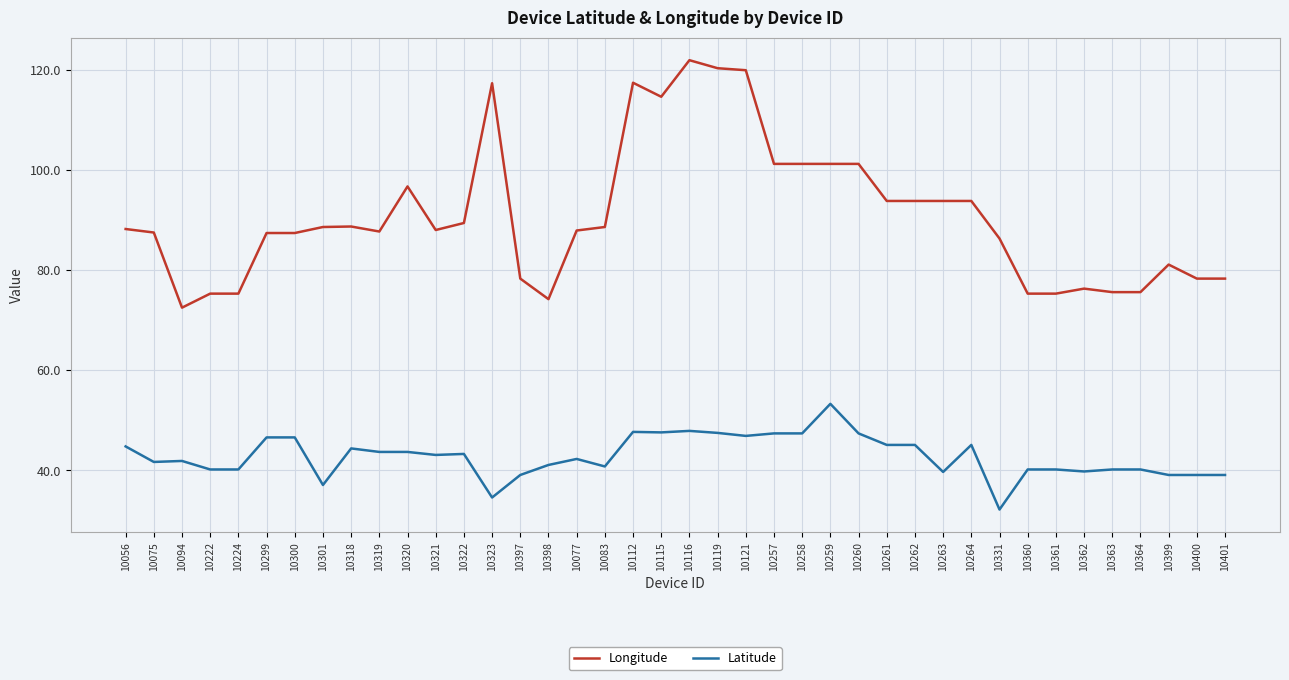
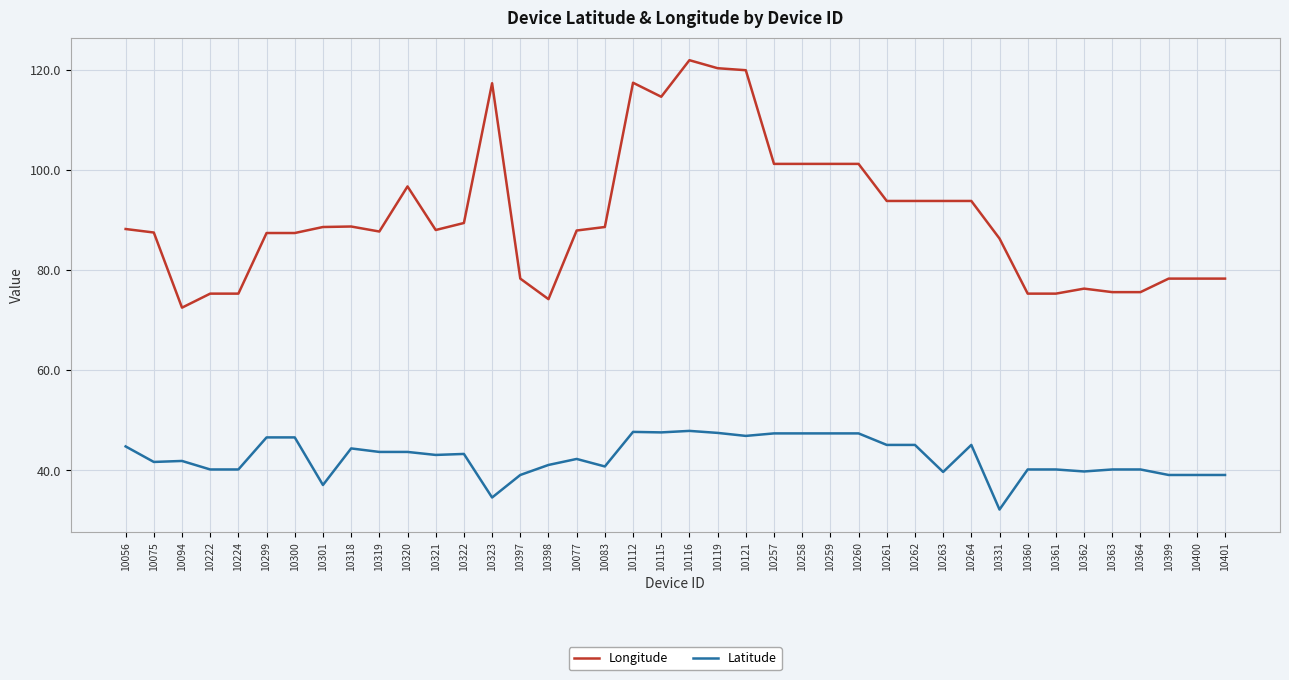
  {
    "Longitude": {
      "10056": 88,
      "10075": 88,
      "10094": 73,
      "10222": 75,
      "10224": 75,
      "10299": 87,
      "10300": 87,
      "10301": 89,
      "10318": 89,
      "10319": 88,
      "10320": 97,
      "10321": 88,
      "10322": 89,
      "10323": 117,
      "10397": 78,
      "10398": 74,
      "10077": 88,
      "10083": 89,
      "10112": 117,
      "10115": 115,
      "10116": 122,
      "10119": 120,
      "10121": 120,
      "10257": 101,
      "10258": 101,
      "10259": 101,
      "10260": 101,
      "10261": 94,
      "10262": 94,
      "10263": 94,
      "10264": 94,
      "10331": 86,
      "10360": 75,
      "10361": 75,
      "10362": 76,
      "10363": 76,
      "10364": 76,
-     "10399": 81,
+     "10399": 78,
      "10400": 78,
      "10401": 78
    },
    "Latitude": {
      "10056": 45,
      "10075": 42,
      "10094": 42,
      "10222": 40,
      "10224": 40,
      "10299": 47,
      "10300": 47,
      "10301": 37,
      "10318": 44,
      "10319": 44,
      "10320": 44,
      "10321": 43,
      "10322": 43,
      "10323": 35,
      "10397": 39,
      "10398": 41,
      "10077": 42,
      "10083": 41,
      "10112": 48,
      "10115": 48,
      "10116": 48,
      "10119": 48,
      "10121": 47,
      "10257": 47,
      "10258": 47,
-     "10259": 53,
+     "10259": 47,
      "10260": 47,
      "10261": 45,
      "10262": 45,
      "10263": 40,
      "10264": 45,
      "10331": 32,
      "10360": 40,
      "10361": 40,
      "10362": 40,
      "10363": 40,
      "10364": 40,
      "10399": 39,
      "10400": 39,
      "10401": 39
    }
  }
